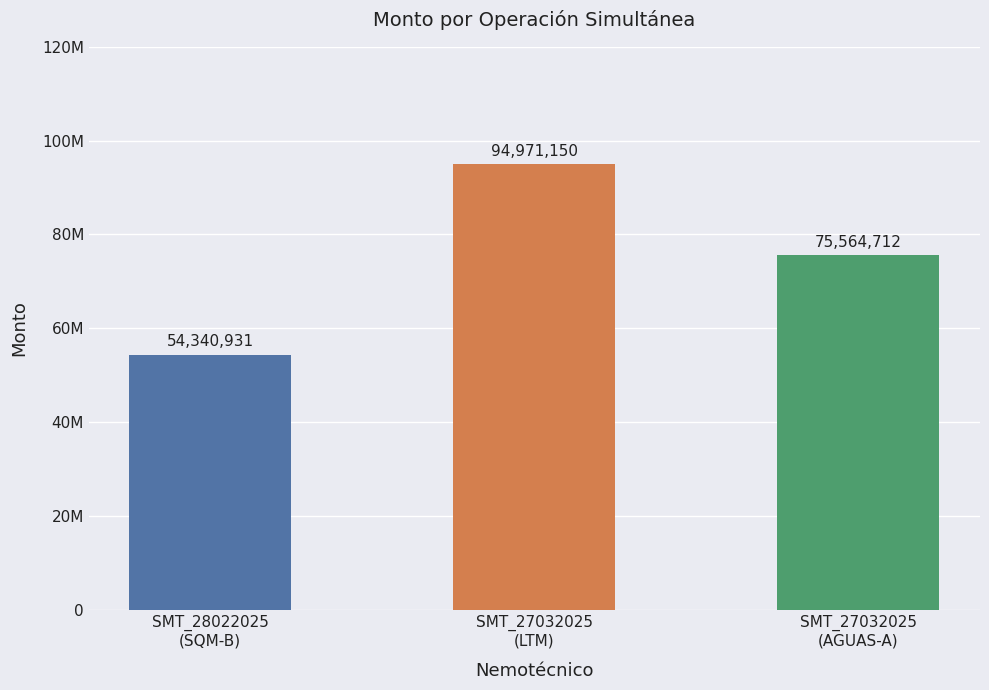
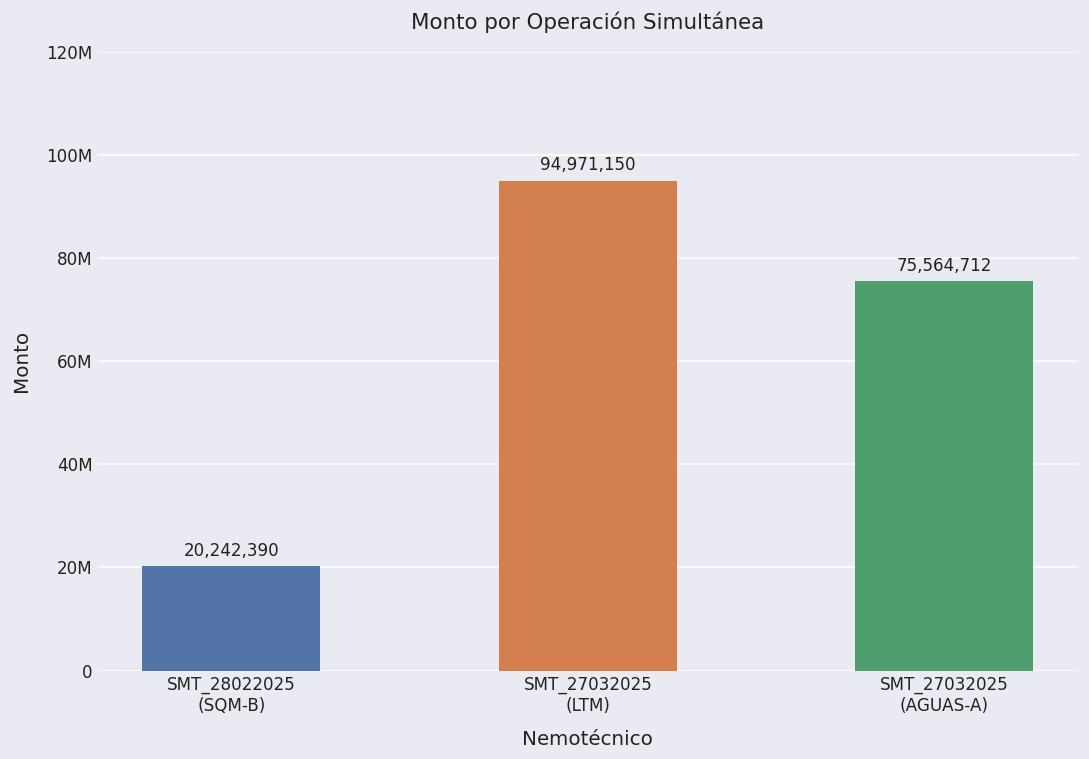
  {
-   "SMT_28022025 (SQM-B)": "54,340,931",
+   "SMT_28022025 (SQM-B)": "20,242,390",
    "SMT_27032025 (LTM)": "94,971,150",
    "SMT_27032025 (AGUAS-A)": "75,564,712"
  }
